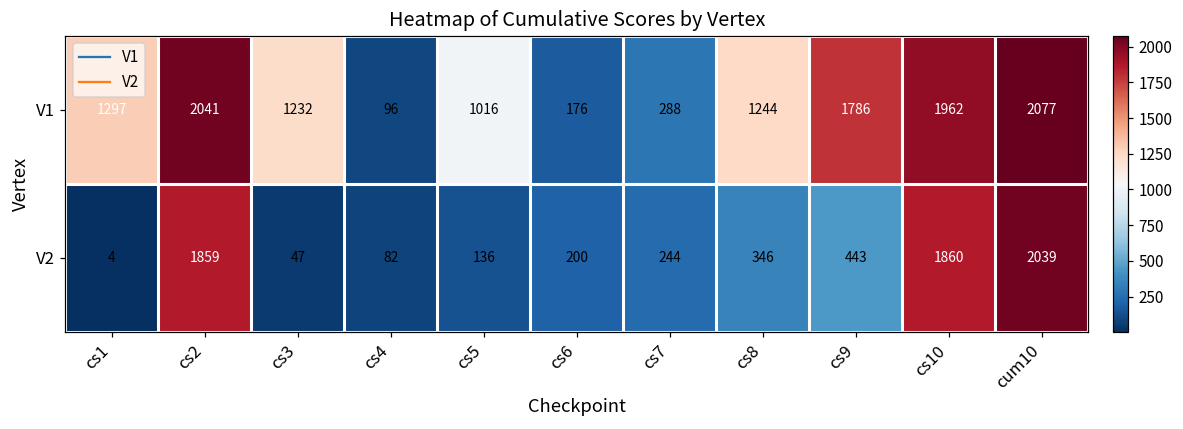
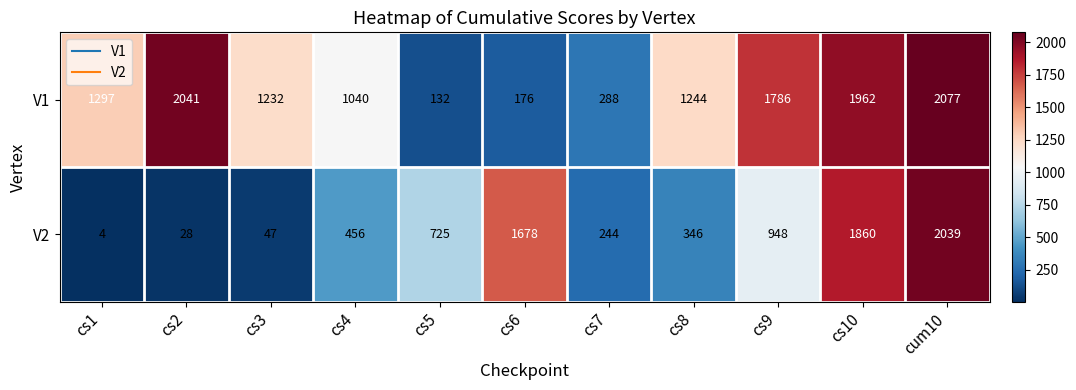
  {
    "V1": {
      "cs1": 1297,
      "cs2": 2041,
      "cs3": 1232,
-     "cs4": 96,
-     "cs5": 1016,
+     "cs4": 1040,
+     "cs5": 132,
      "cs6": 176,
      "cs7": 288,
      "cs8": 1244,
      "cs9": 1786,
      "cs10": 1962,
      "cum10": 2077
    },
    "V2": {
      "cs1": 4,
-     "cs2": 1859,
+     "cs2": 28,
      "cs3": 47,
-     "cs4": 82,
-     "cs5": 136,
-     "cs6": 200,
+     "cs4": 456,
+     "cs5": 725,
+     "cs6": 1678,
      "cs7": 244,
      "cs8": 346,
-     "cs9": 443,
+     "cs9": 948,
      "cs10": 1860,
      "cum10": 2039
    }
  }
